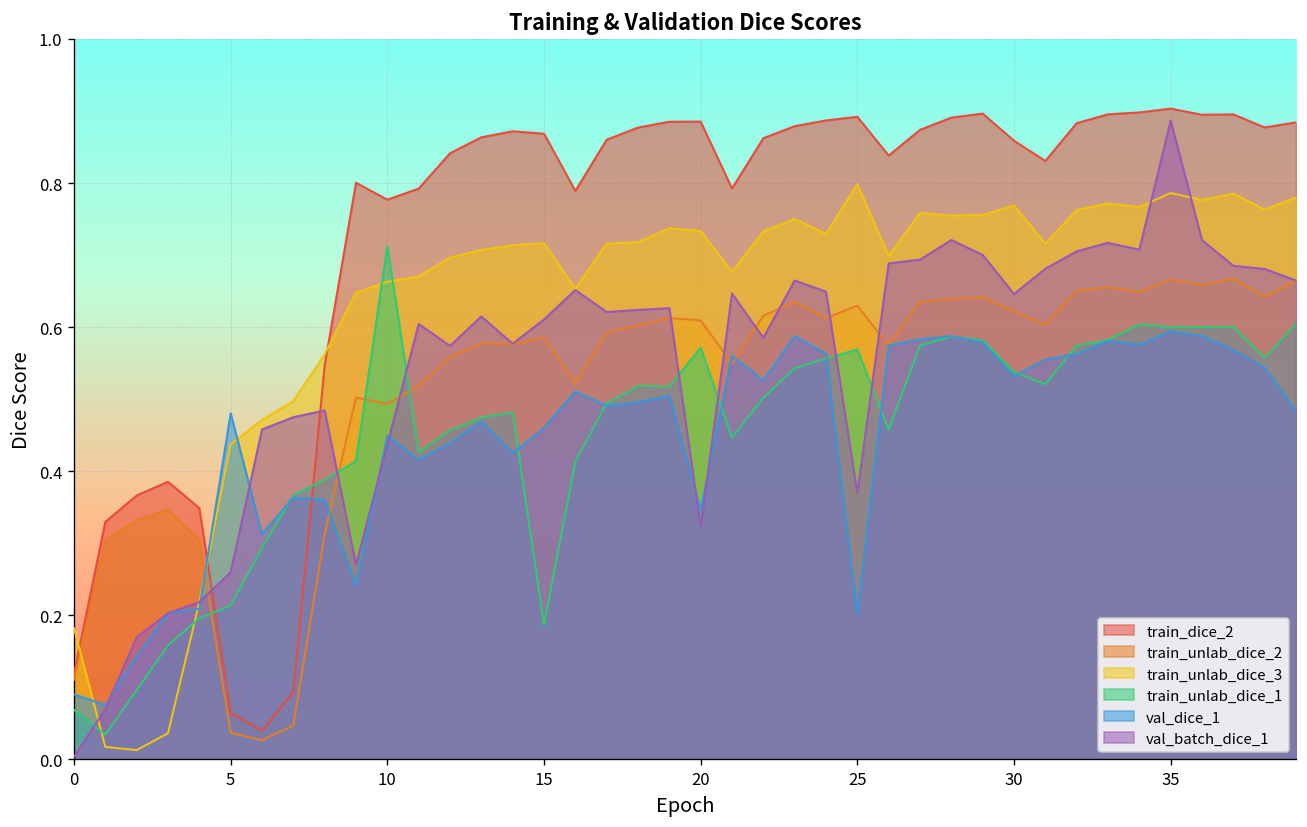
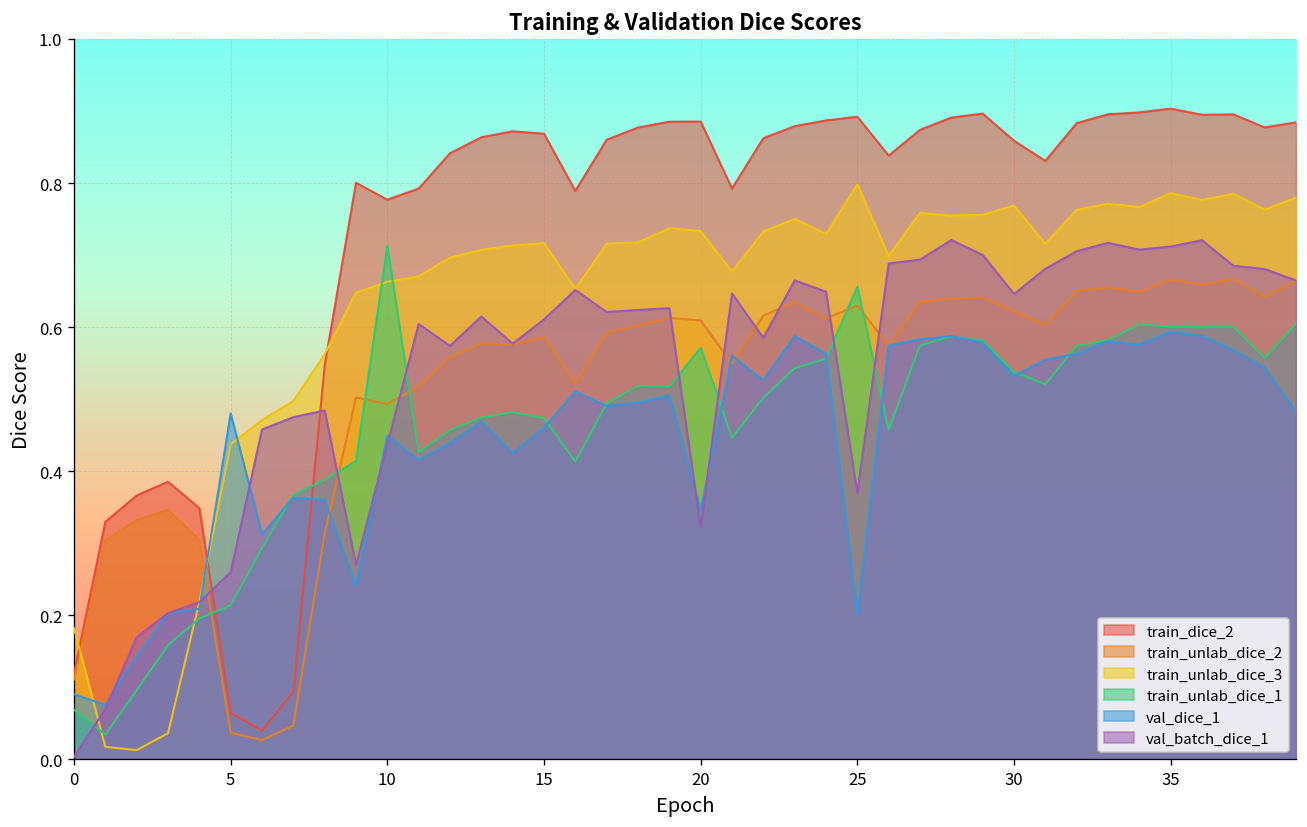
  {
    "train_unlab_dice_3": {
      "0": 0.18,
      "5": 0.44,
      "10": 0.66,
      "15": 0.72,
      "20": 0.73,
      "25": 0.80,
      "30": 0.77,
      "35": 0.79
    },
    "train_unlab_dice_1": {
      "0": 0.07,
      "5": 0.21,
      "10": 0.71,
-     "15": 0.19,
+     "15": 0.47,
      "20": 0.57,
-     "25": 0.57,
+     "25": 0.66,
      "30": 0.54,
      "35": 0.60
    },
    "val_dice_1": {
      "0": 0.09,
      "5": 0.48,
      "10": 0.45,
      "15": 0.46,
      "20": 0.35,
      "25": 0.20,
      "30": 0.53,
      "35": 0.59
    },
    "val_batch_dice_1": {
      "0": 0.00,
      "5": 0.26,
      "10": 0.44,
      "15": 0.61,
      "20": 0.32,
      "25": 0.37,
      "30": 0.65,
-     "35": 0.89
+     "35": 0.71
    }
  }
